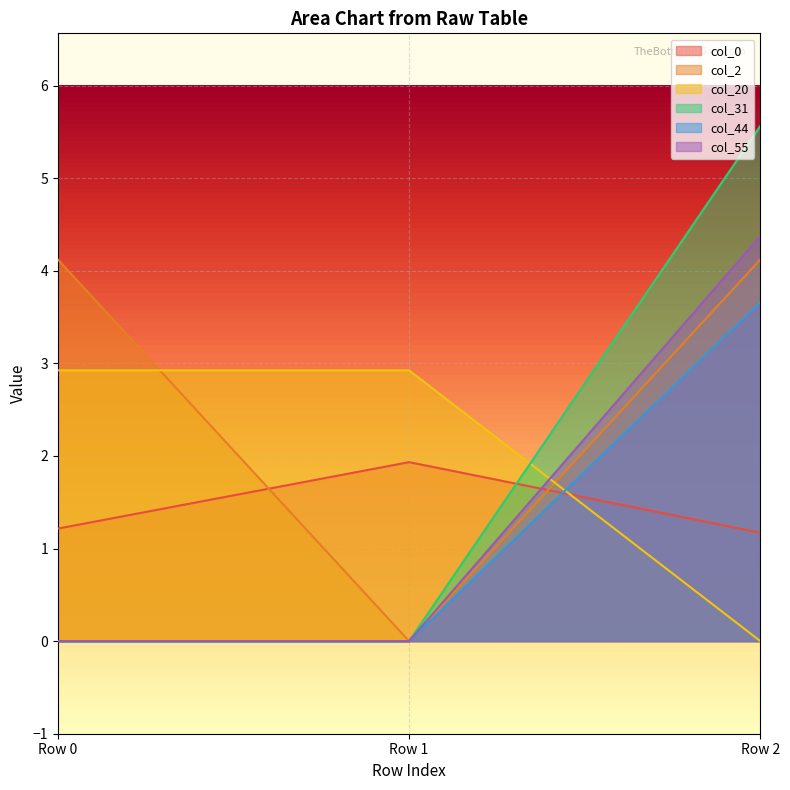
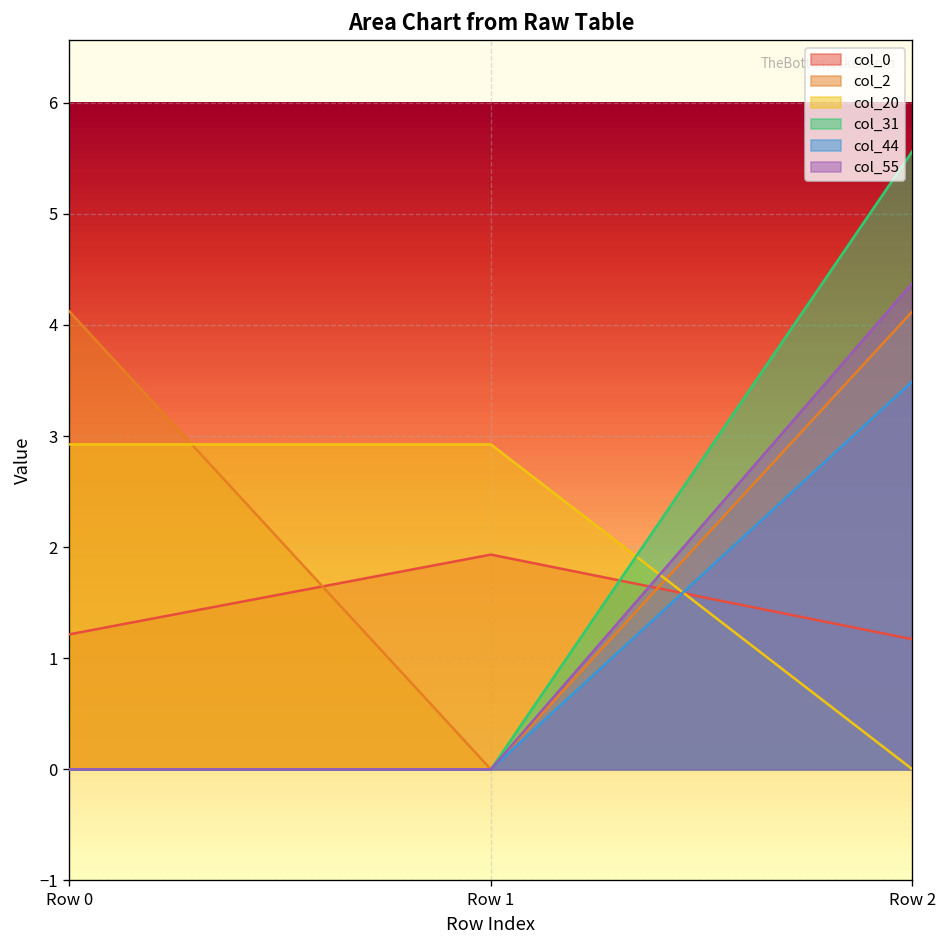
  {
    "col_31": {
      "Row 2": 5.6
    },
    "col_44": {
-     "Row 2": 3.7
+     "Row 2": 3.5
    },
    "col_55": {
      "Row 2": 4.4
    }
  }
